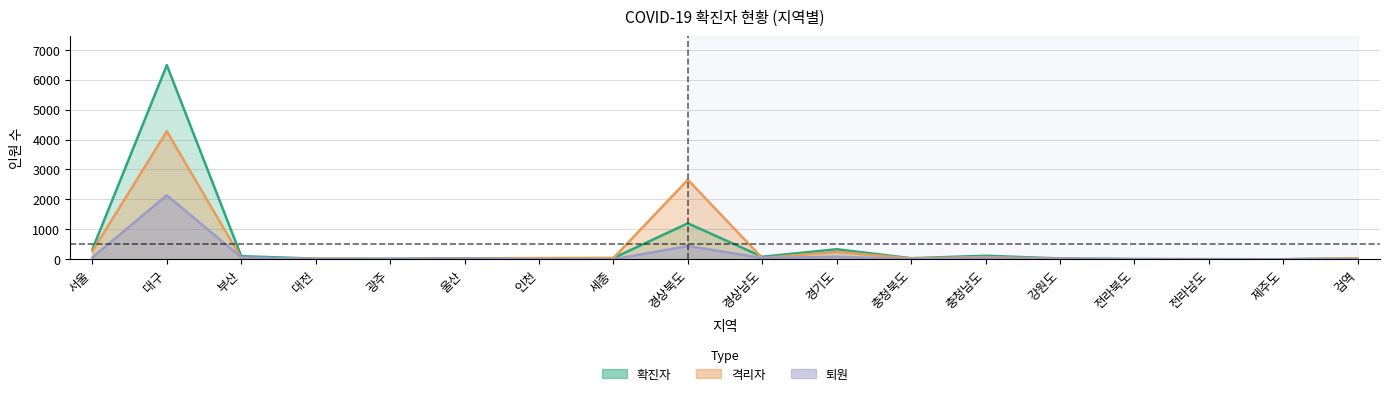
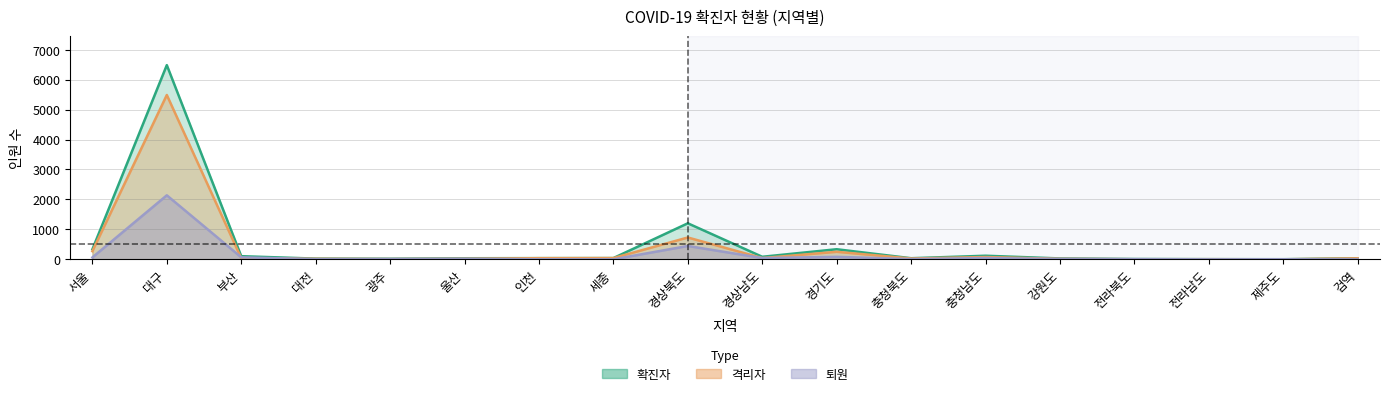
  {
    "격리자": {
-     "대구": 4300,
-     "경상북도": 2700,
+     "대구": 5500,
+     "경상북도": 700,
      "경기도": 300
    }
  }
